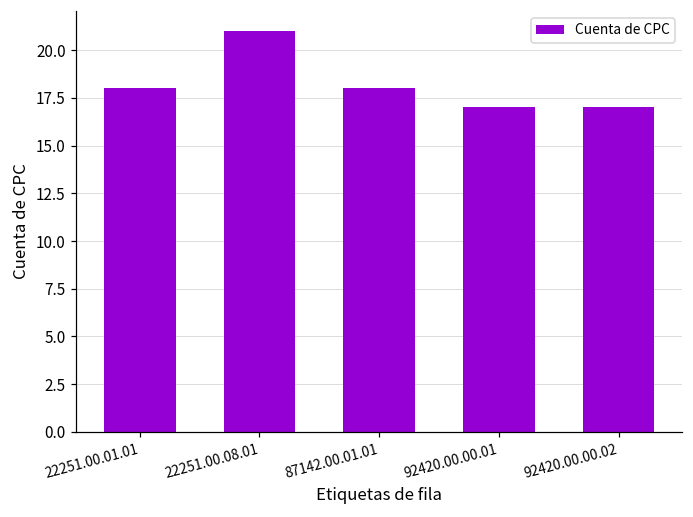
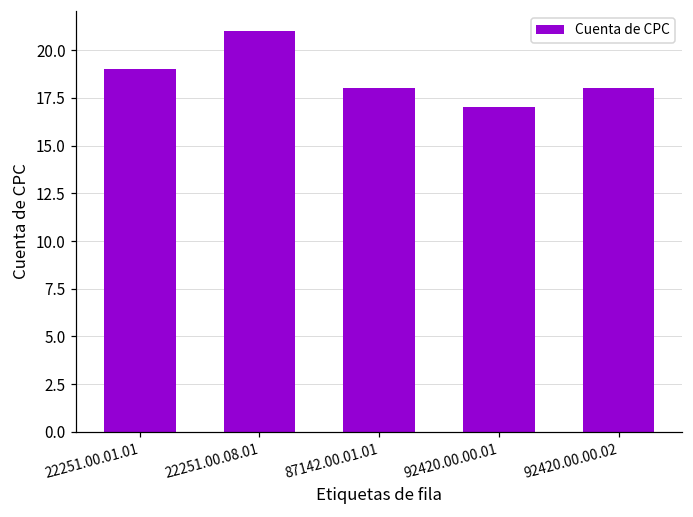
  {
-   "22251.00.01.01": 18,
+   "22251.00.01.01": 19,
    "22251.00.08.01": 21,
    "87142.00.01.01": 18,
    "92420.00.00.01": 17,
-   "92420.00.00.02": 17
+   "92420.00.00.02": 18
  }
